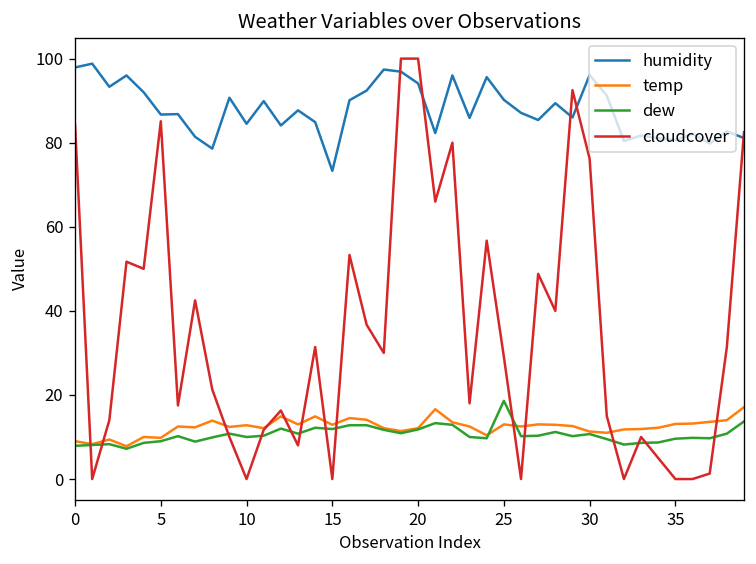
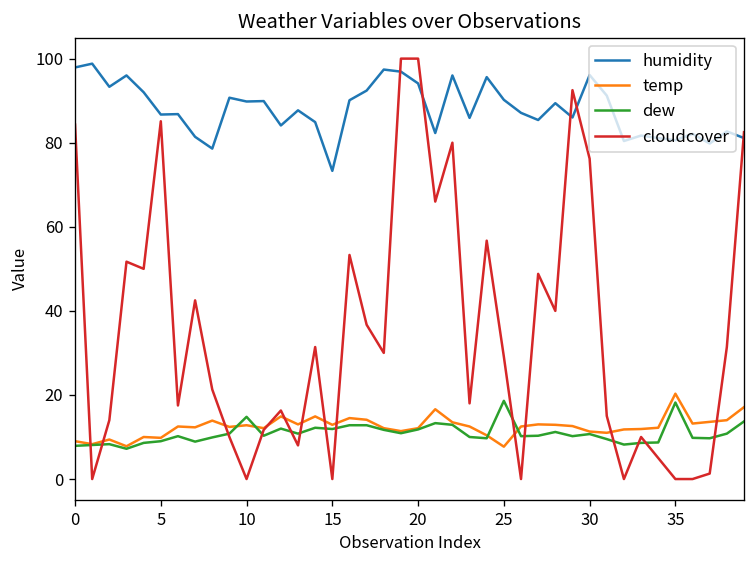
  {
    "humidity": {
      "0": 98,
      "5": 87,
-     "10": 85,
+     "10": 90,
      "15": 73,
      "20": 94,
      "25": 90
    },
    "temp": {
      "0": 9,
      "5": 10,
      "10": 13,
      "15": 13,
-     "25": 13,
-     "35": 13
+     "25": 8,
+     "35": 20
    },
    "dew": {
      "0": 8,
      "5": 9,
-     "10": 10,
+     "10": 15,
      "15": 12,
      "25": 19,
-     "35": 10
+     "35": 18
    },
    "cloudcover": {
      "0": 84,
      "5": 85,
      "10": 0,
      "15": 0,
      "20": 100,
      "25": 29,
      "30": 76,
      "35": 0
    }
  }
